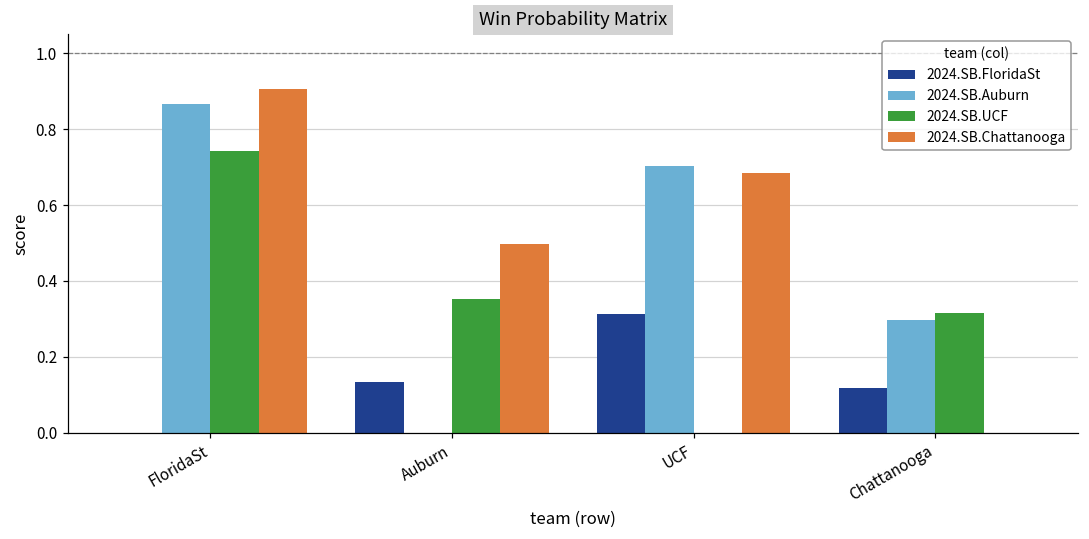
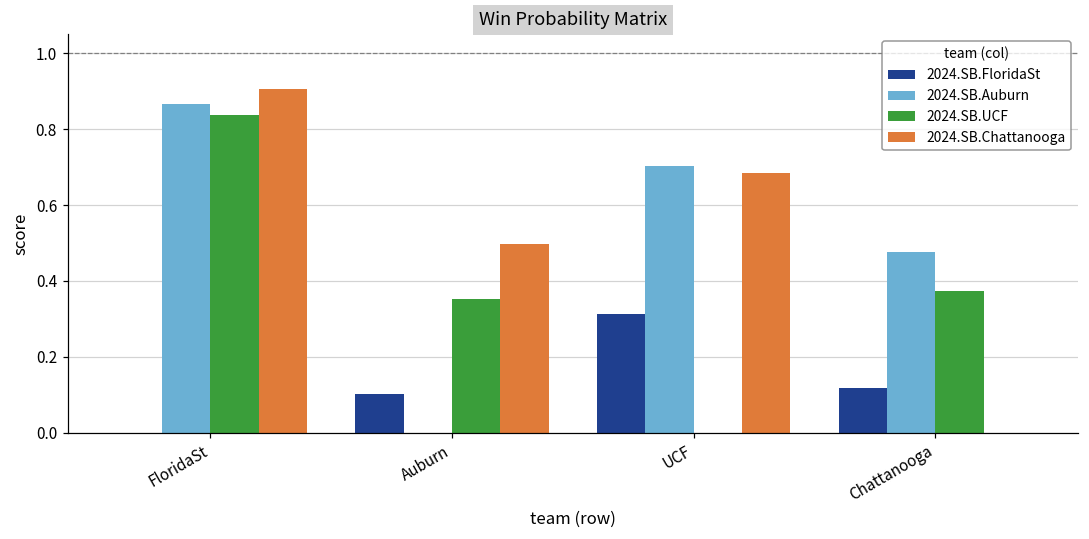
  {
    "2024.SB.FloridaSt": {
      "FloridaSt": 0.00,
-     "Auburn": 0.13,
+     "Auburn": 0.10,
      "UCF": 0.31,
      "Chattanooga": 0.12
    },
    "2024.SB.Auburn": {
      "FloridaSt": 0.87,
      "Auburn": 0.00,
      "UCF": 0.70,
-     "Chattanooga": 0.30
+     "Chattanooga": 0.48
    },
    "2024.SB.UCF": {
-     "FloridaSt": 0.74,
+     "FloridaSt": 0.84,
      "Auburn": 0.35,
      "UCF": 0.00,
-     "Chattanooga": 0.32
+     "Chattanooga": 0.37
    },
    "2024.SB.Chattanooga": {
      "FloridaSt": 0.91,
      "Auburn": 0.50,
      "UCF": 0.68,
      "Chattanooga": 0.00
    }
  }
